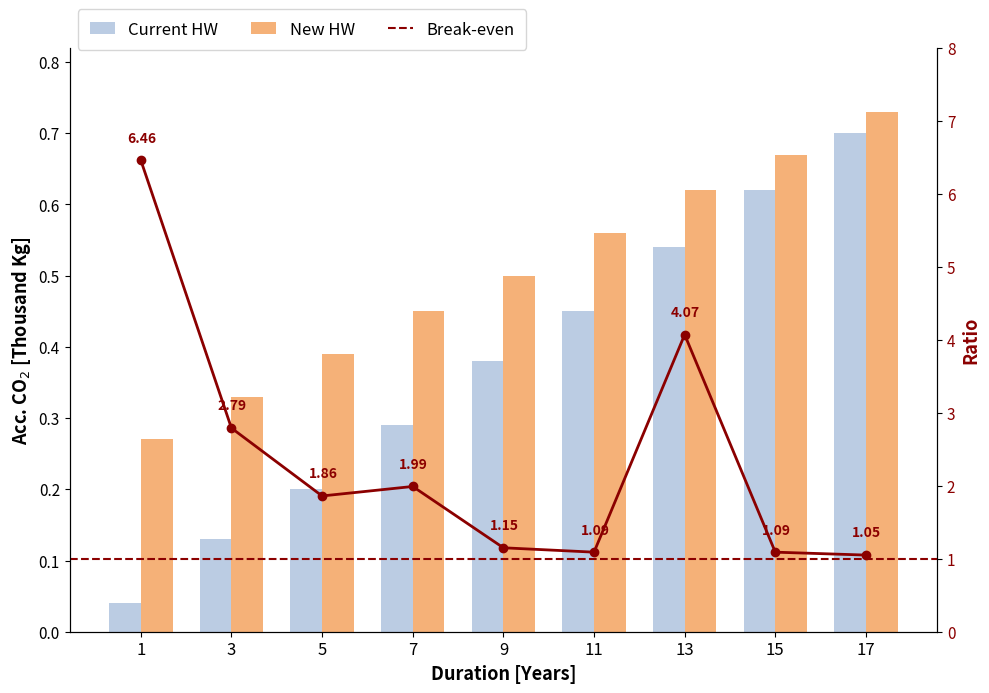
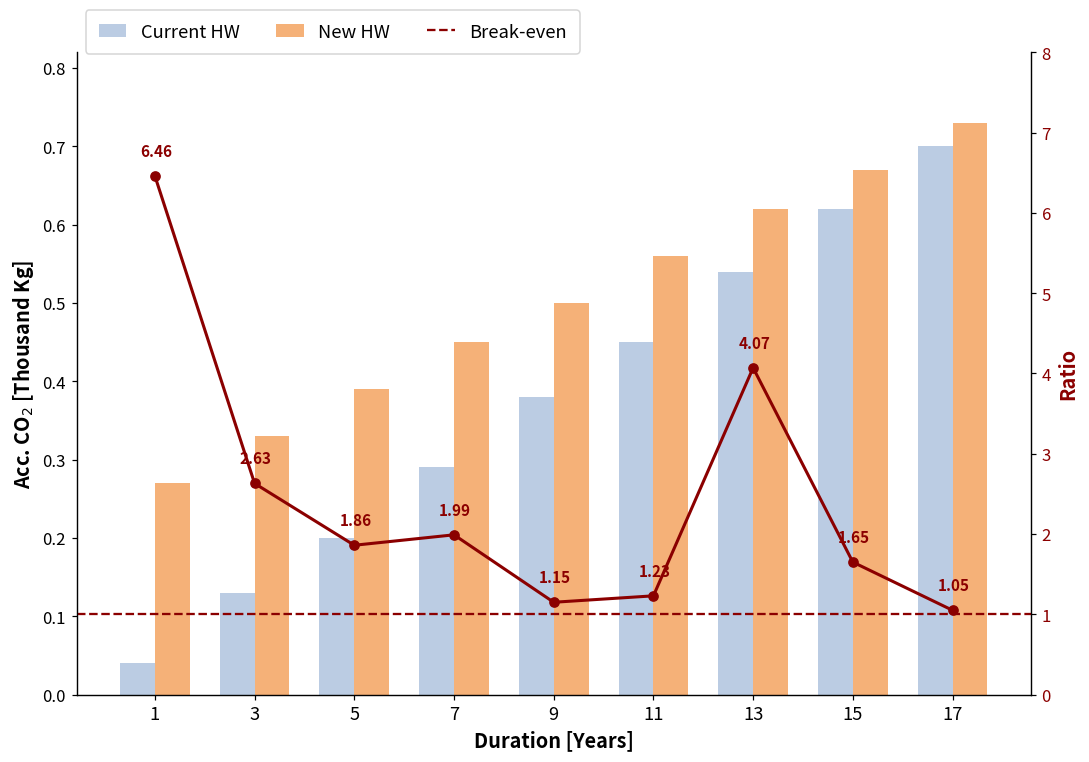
  {
    "Break-even": {
      "1": 6.46,
-     "3": 2.79,
+     "3": 2.63,
      "5": 1.86,
      "7": 1.99,
      "9": 1.15,
-     "11": 1.09,
+     "11": 1.23,
      "13": 4.07,
-     "15": 1.09,
+     "15": 1.65,
      "17": 1.05
    }
  }
